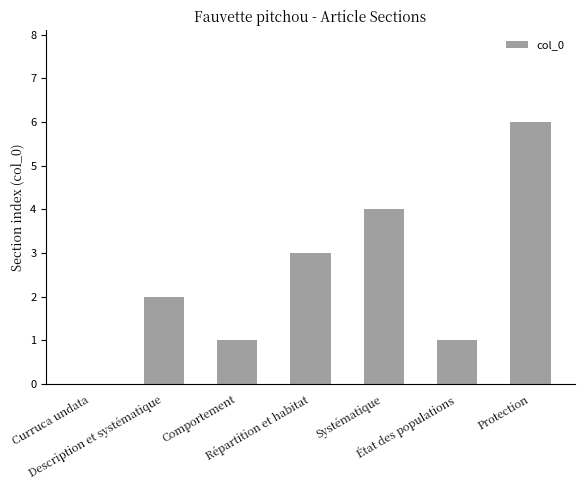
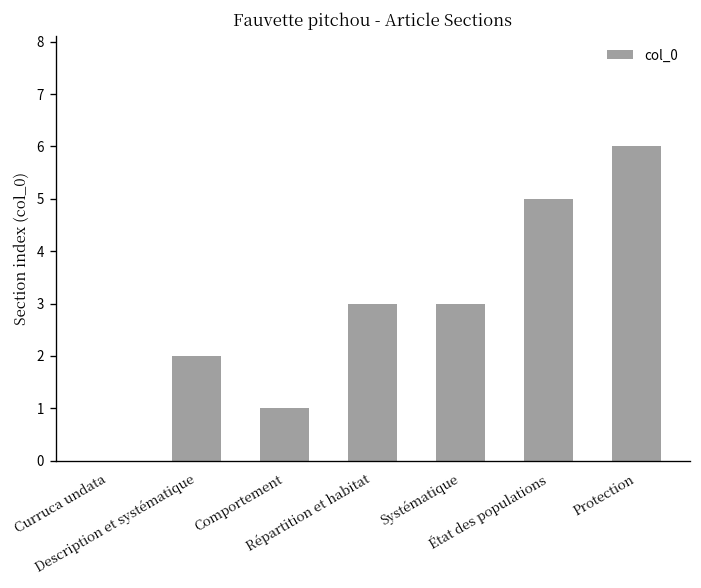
  {
    "Curruca undata": 0,
    "Description et systématique": 2,
    "Comportement": 1,
    "Répartition et habitat": 3,
-   "Systématique": 4,
-   "État des populations": 1,
+   "Systématique": 3,
+   "État des populations": 5,
    "Protection": 6
  }
